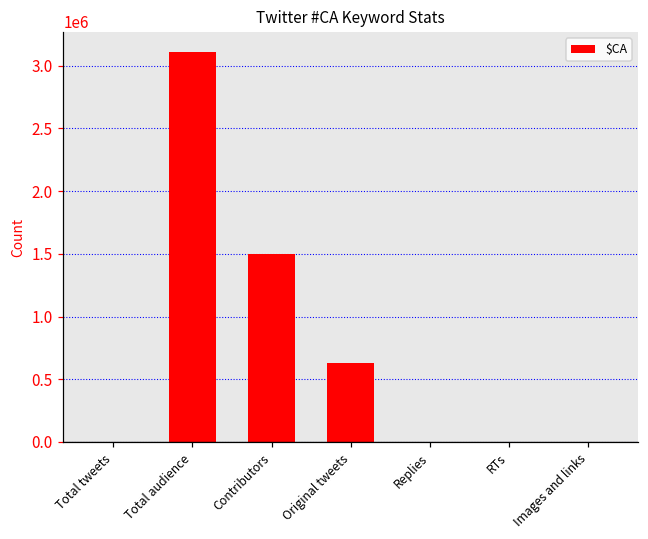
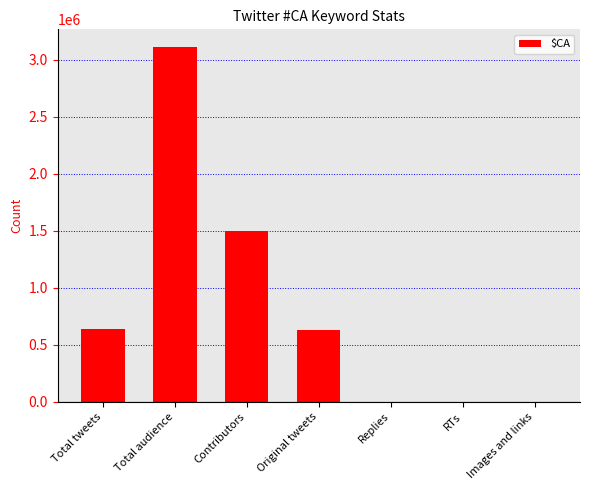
  {
-   "Total tweets": 0,
+   "Total tweets": 640000,
    "Total audience": 3110000,
    "Contributors": 1500000,
    "Original tweets": 630000
  }
